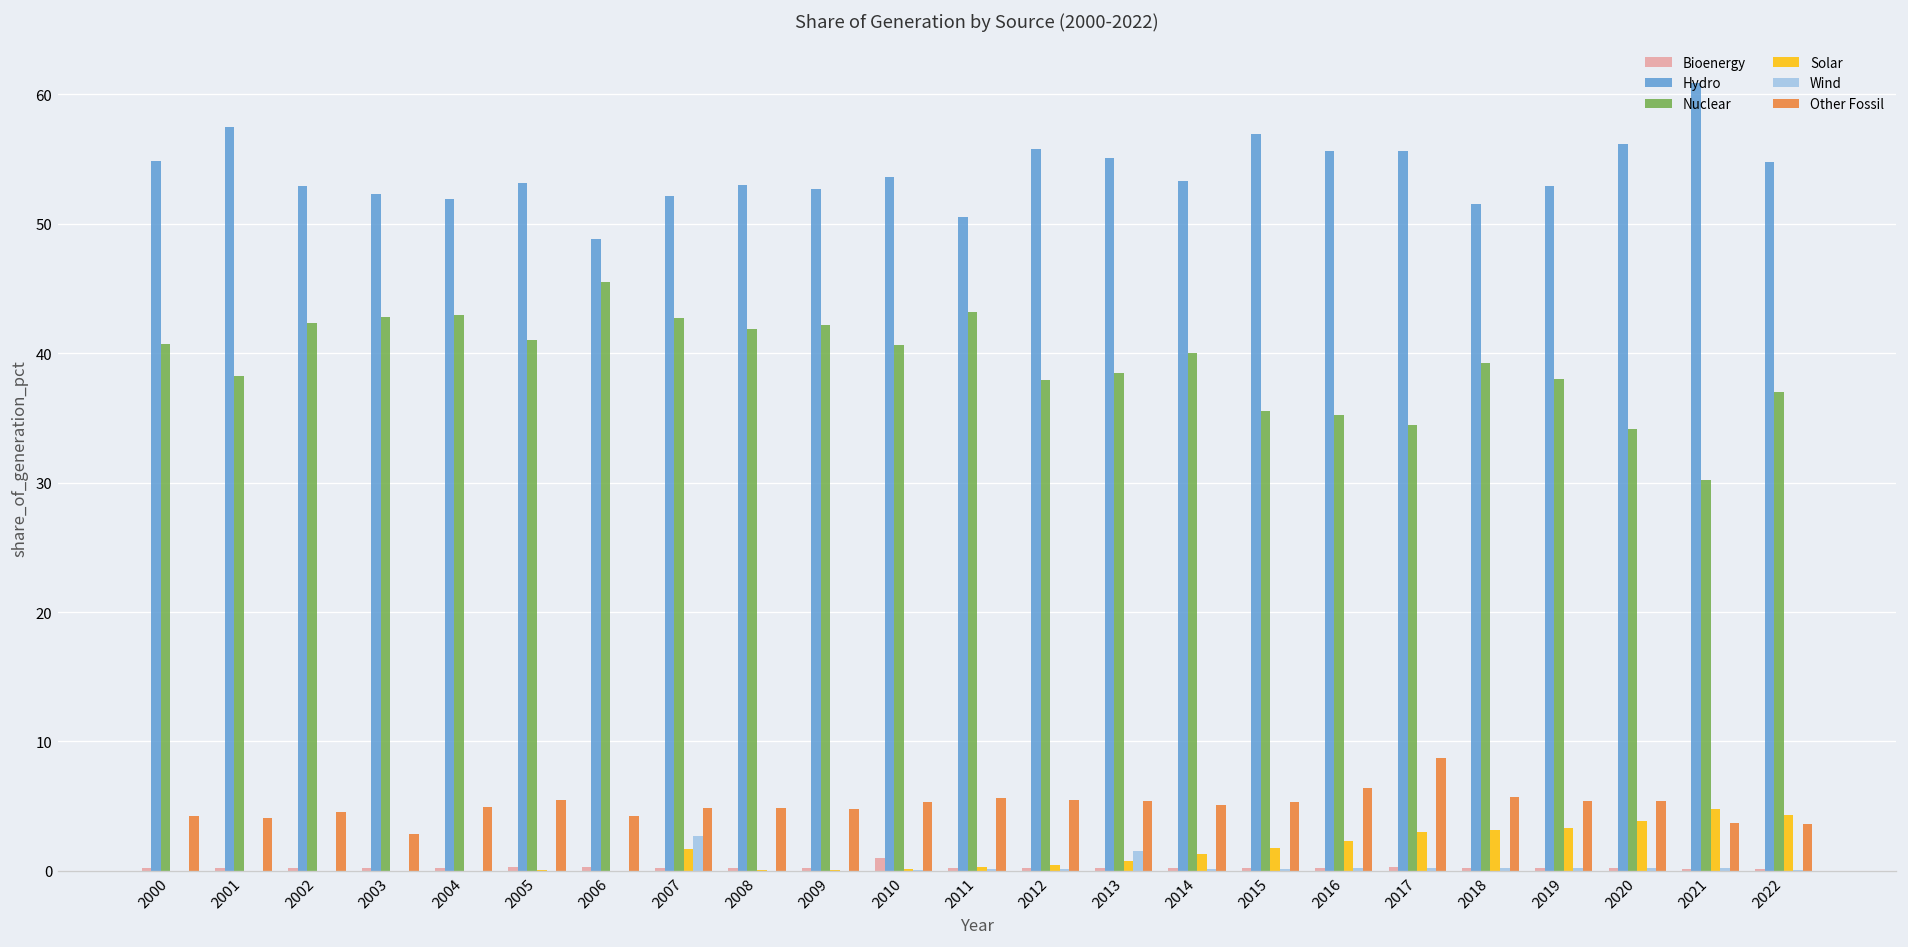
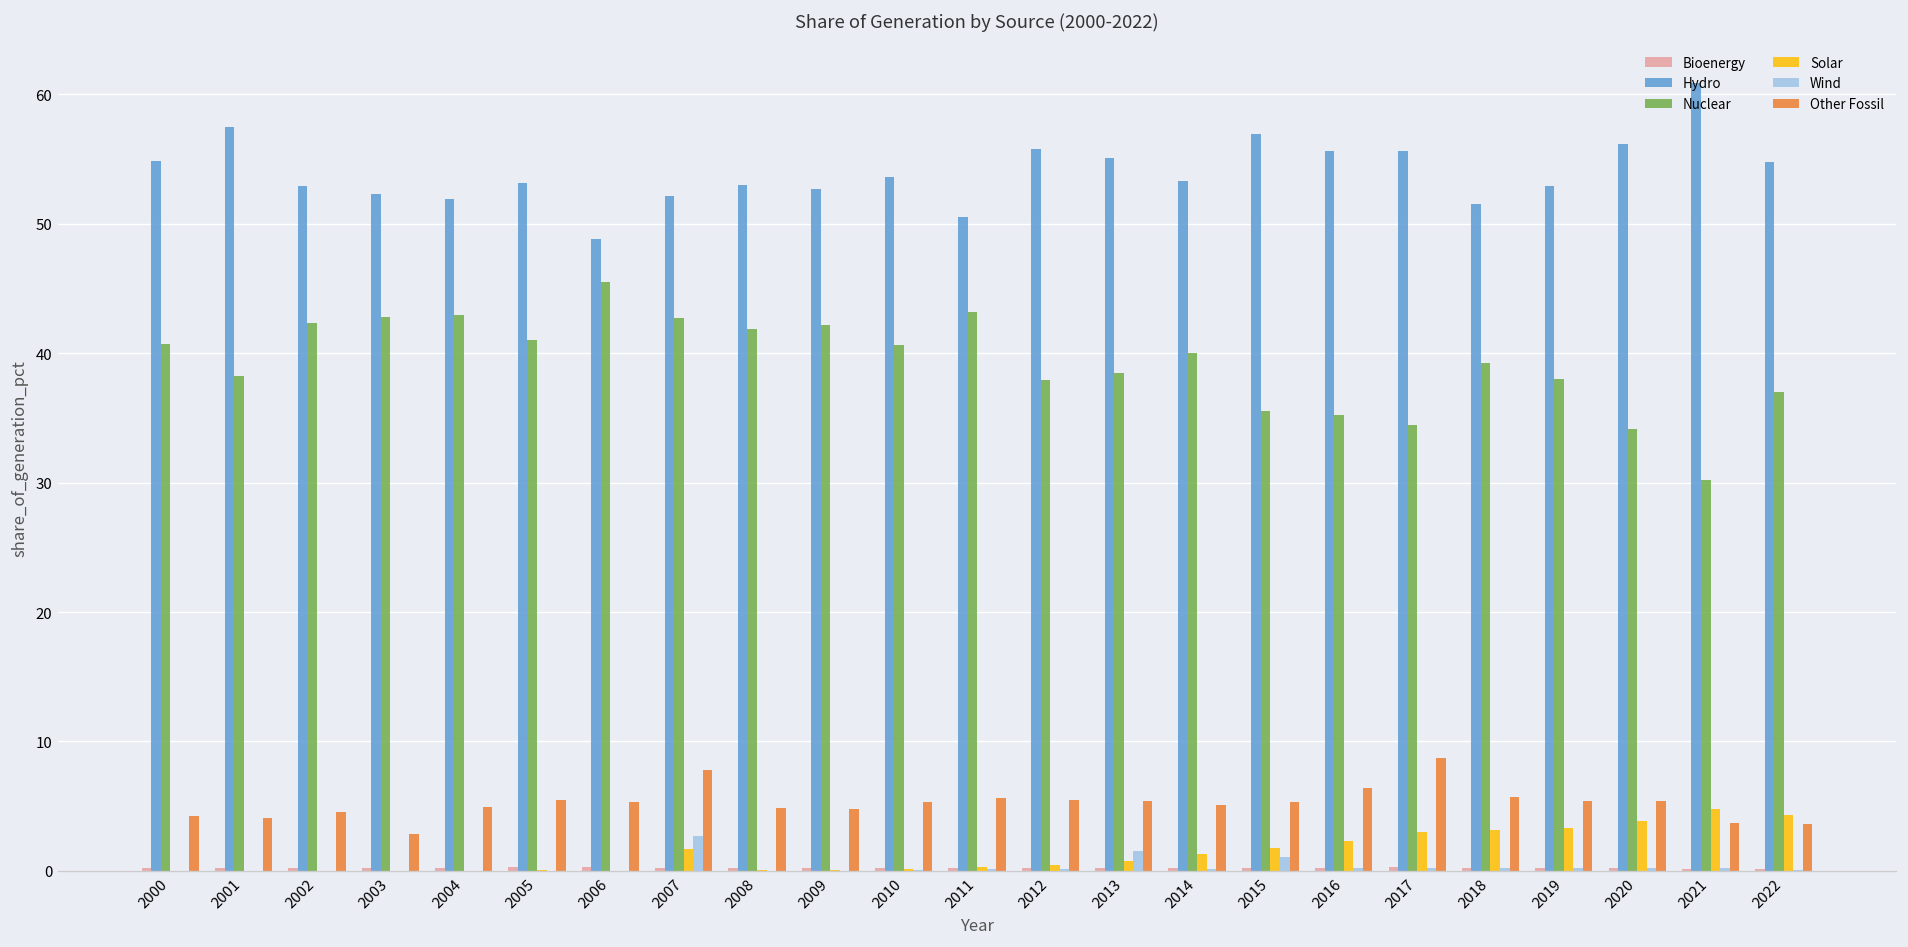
  {
    "Bioenergy": {
      "2004": 0.3,
      "2005": 0.3,
      "2006": 0.3,
      "2007": 0.2,
      "2008": 0.2,
-     "2010": 1.0,
+     "2010": 0.2,
      "2011": 0.3,
      "2016": 0.3,
      "2017": 0.3,
      "2018": 0.2,
      "2020": 0.3
    },
    "Hydro": {
      "2000": 54.8,
      "2001": 57.5,
      "2002": 52.9,
      "2003": 52.3,
      "2004": 51.9,
      "2005": 53.1,
      "2006": 48.8,
      "2007": 52.1,
      "2008": 53.0,
      "2009": 52.7,
      "2010": 53.6,
      "2011": 50.5,
      "2012": 55.8,
      "2013": 55.1,
      "2014": 53.3,
      "2015": 56.9,
      "2016": 55.6,
      "2017": 55.6,
      "2018": 51.6,
      "2019": 52.9,
      "2020": 56.2,
      "2021": 60.9,
      "2022": 54.8
    },
    "Nuclear": {
      "2000": 40.7,
      "2001": 38.2,
      "2002": 42.3,
      "2003": 42.8,
      "2004": 42.9,
      "2005": 41.0,
      "2006": 45.5,
      "2007": 42.7,
      "2008": 41.9,
      "2009": 42.2,
      "2010": 40.6,
      "2011": 43.2,
      "2012": 37.9,
      "2013": 38.4,
      "2014": 40.0,
      "2015": 35.5,
      "2016": 35.2,
      "2017": 34.4,
      "2018": 39.2,
      "2019": 38.0,
      "2020": 34.1,
      "2021": 30.2,
      "2022": 37.0
    },
    "Solar": {
      "2007": 1.7,
      "2011": 0.3,
      "2012": 0.5,
      "2013": 0.8,
      "2014": 1.3,
      "2015": 1.8,
      "2016": 2.3,
      "2017": 3.0,
      "2018": 3.1,
      "2019": 3.3,
      "2020": 3.9,
      "2021": 4.8,
      "2022": 4.3
    },
    "Wind": {
      "2000": 0.0,
      "2001": 0.0,
      "2002": 0.0,
      "2003": 0.0,
      "2007": 2.7,
      "2013": 1.5,
-     "2015": 0.2,
+     "2015": 1.1,
      "2021": 0.3
    },
    "Other Fossil": {
      "2000": 4.3,
      "2001": 4.1,
      "2002": 4.6,
      "2003": 2.9,
      "2004": 4.9,
      "2005": 5.5,
-     "2006": 4.3,
-     "2007": 4.9,
+     "2006": 5.4,
+     "2007": 7.8,
      "2008": 4.9,
      "2009": 4.8,
      "2010": 5.4,
      "2011": 5.6,
      "2012": 5.5,
      "2013": 5.4,
      "2014": 5.1,
      "2015": 5.4,
      "2016": 6.4,
      "2017": 8.8,
      "2018": 5.7,
      "2019": 5.4,
      "2020": 5.4,
      "2021": 3.7,
      "2022": 3.6
    }
  }
